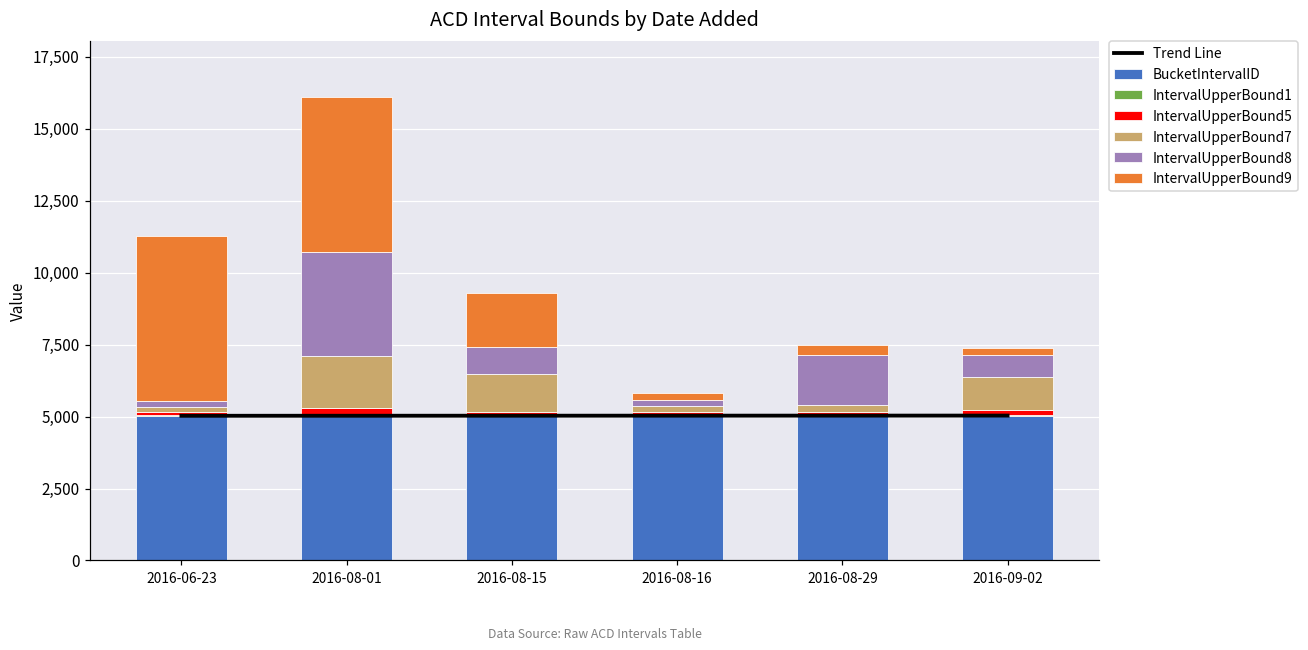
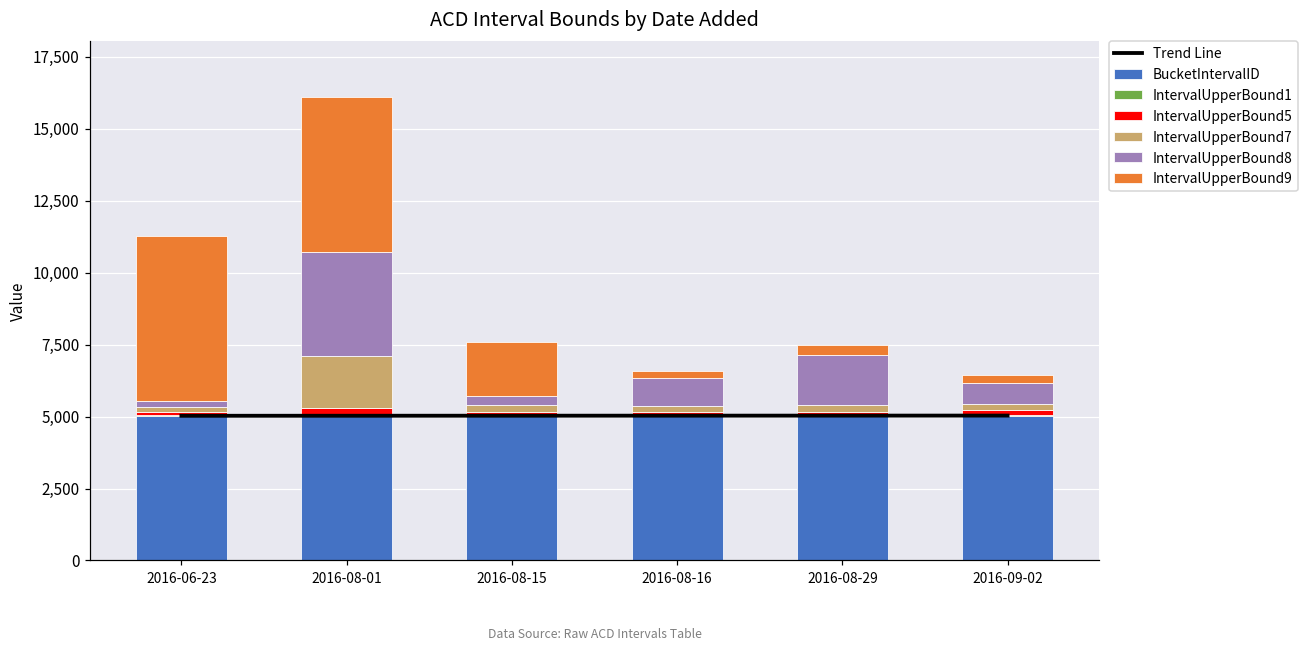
  {
    "BucketIntervalID": {
      "2016-06-23": "5,000",
      "2016-08-01": "5,000",
      "2016-08-15": "5,000",
      "2016-08-16": "5,000",
      "2016-08-29": "5,000",
      "2016-09-02": "5,000"
    },
    "IntervalUpperBound5": {
      "2016-06-23": "100",
      "2016-08-01": "200",
      "2016-08-15": "100",
      "2016-08-16": "100",
      "2016-08-29": "100",
      "2016-09-02": "200"
    },
    "IntervalUpperBound7": {
      "2016-06-23": "200",
      "2016-08-01": "1,800",
-     "2016-08-15": "1,300",
+     "2016-08-15": "200",
      "2016-08-16": "200",
      "2016-08-29": "200",
-     "2016-09-02": "1,200"
+     "2016-09-02": "200"
    },
    "IntervalUpperBound8": {
      "2016-06-23": "200",
      "2016-08-01": "3,600",
-     "2016-08-15": "900",
-     "2016-08-16": "200",
+     "2016-08-15": "300",
+     "2016-08-16": "1,000",
      "2016-08-29": "1,700",
      "2016-09-02": "700"
    },
    "IntervalUpperBound9": {
      "2016-06-23": "5,700",
      "2016-08-01": "5,400",
      "2016-08-15": "1,900",
      "2016-08-16": "200",
      "2016-08-29": "400",
      "2016-09-02": "300"
    }
  }
